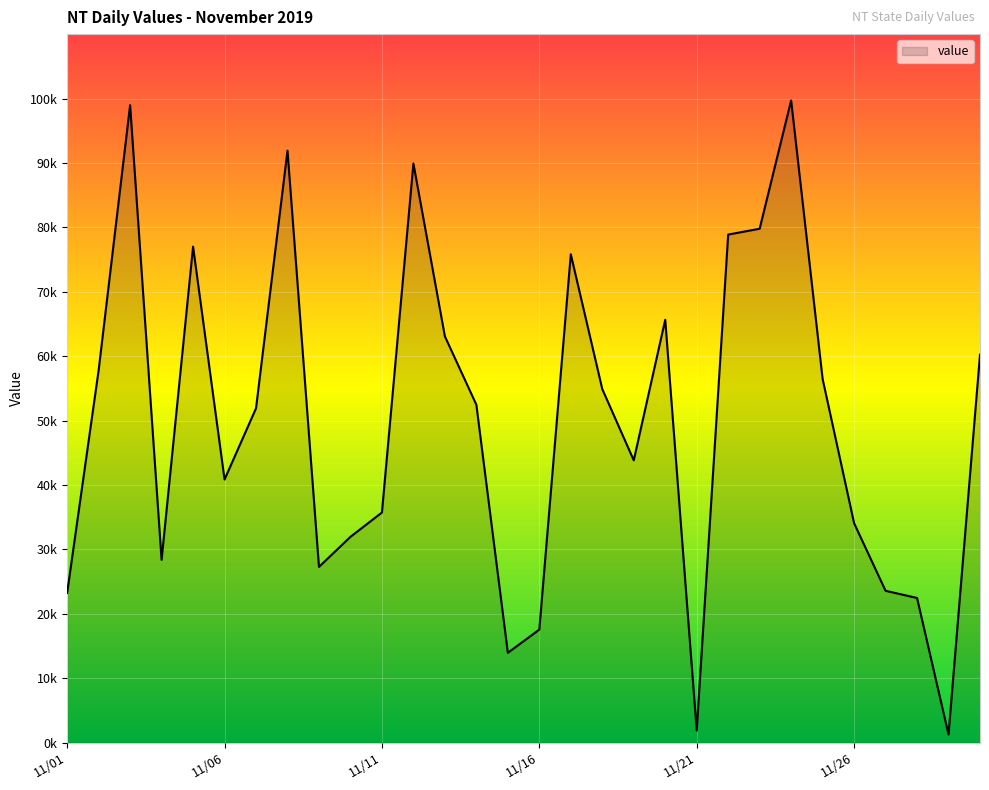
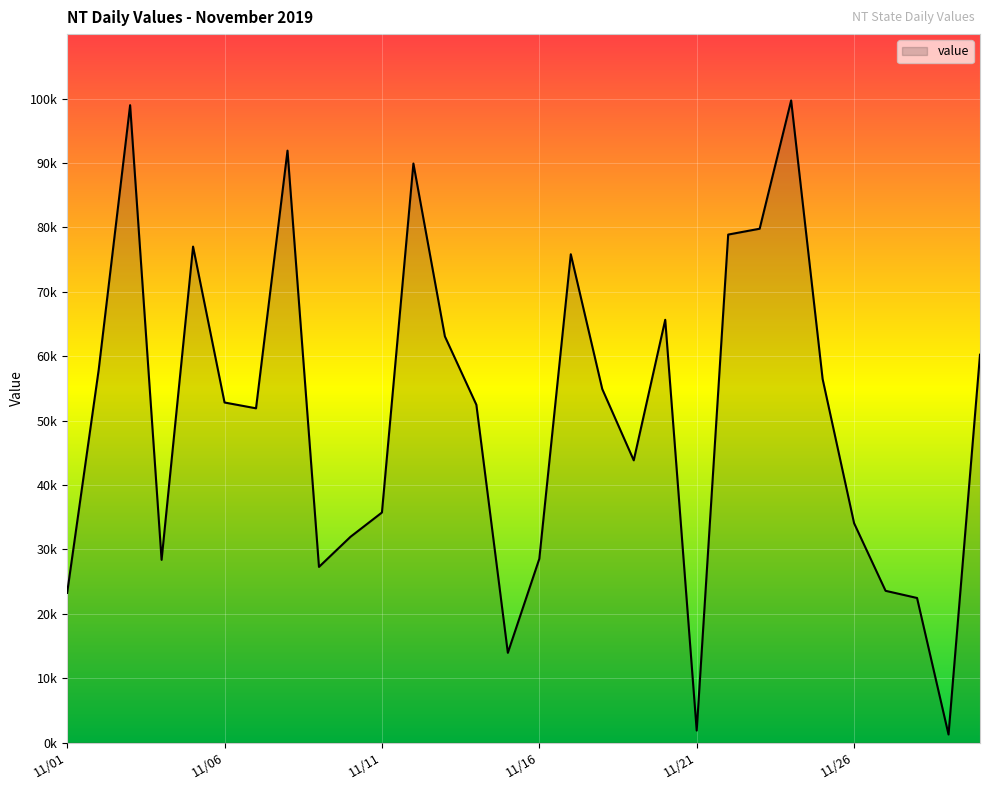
  {
    "11/01": 23000,
-   "11/06": 41000,
+   "11/06": 53000,
    "11/11": 36000,
-   "11/16": 18000,
+   "11/16": 29000,
    "11/21": 2000,
    "11/26": 34000
  }
